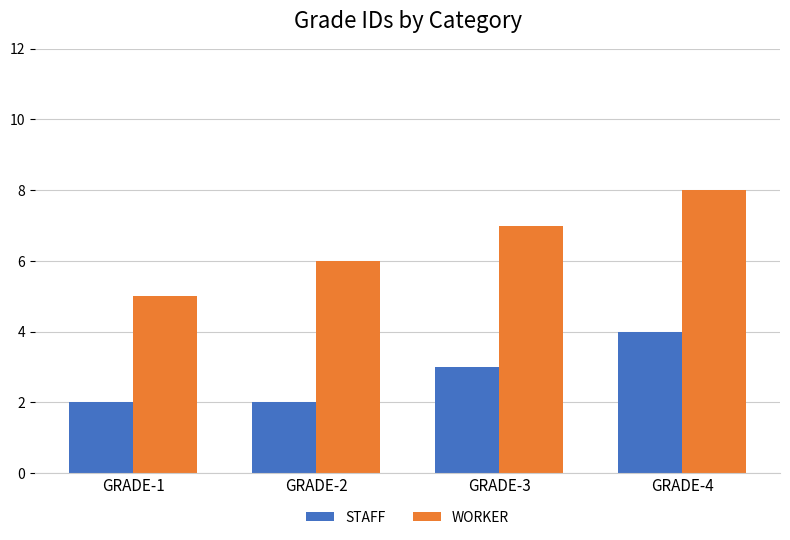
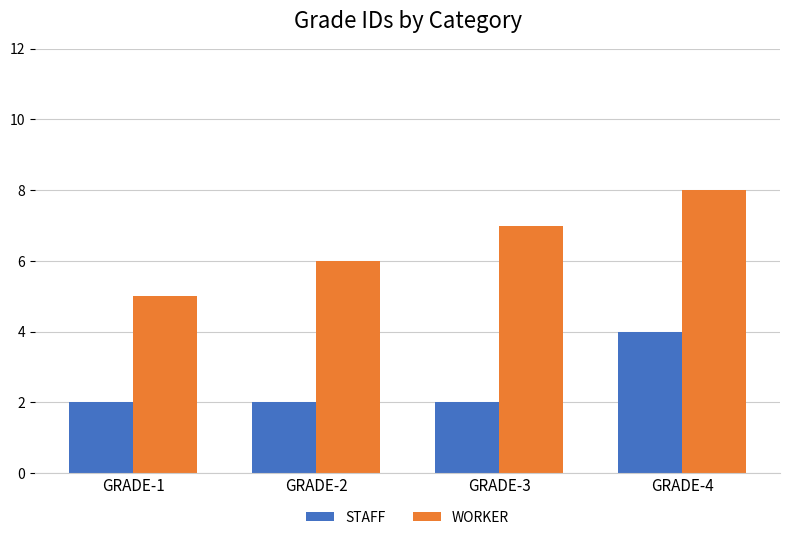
  {
    "STAFF": {
      "GRADE-1": 2,
      "GRADE-2": 2,
-     "GRADE-3": 3,
+     "GRADE-3": 2,
      "GRADE-4": 4
    },
    "WORKER": {
      "GRADE-1": 5,
      "GRADE-2": 6,
      "GRADE-3": 7,
      "GRADE-4": 8
    }
  }
